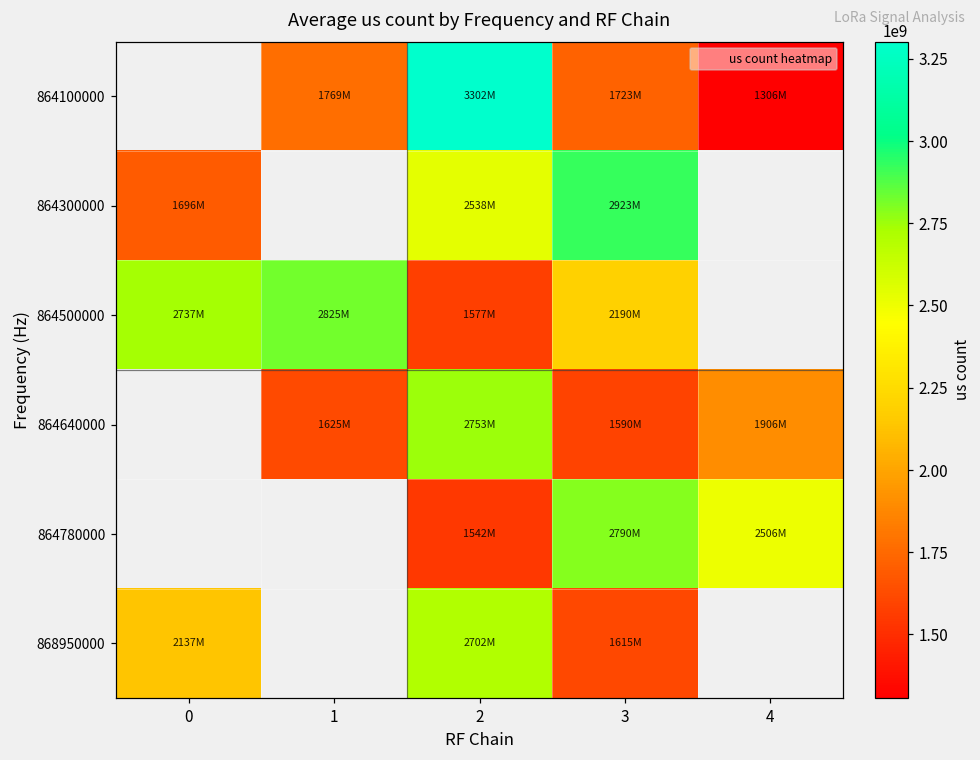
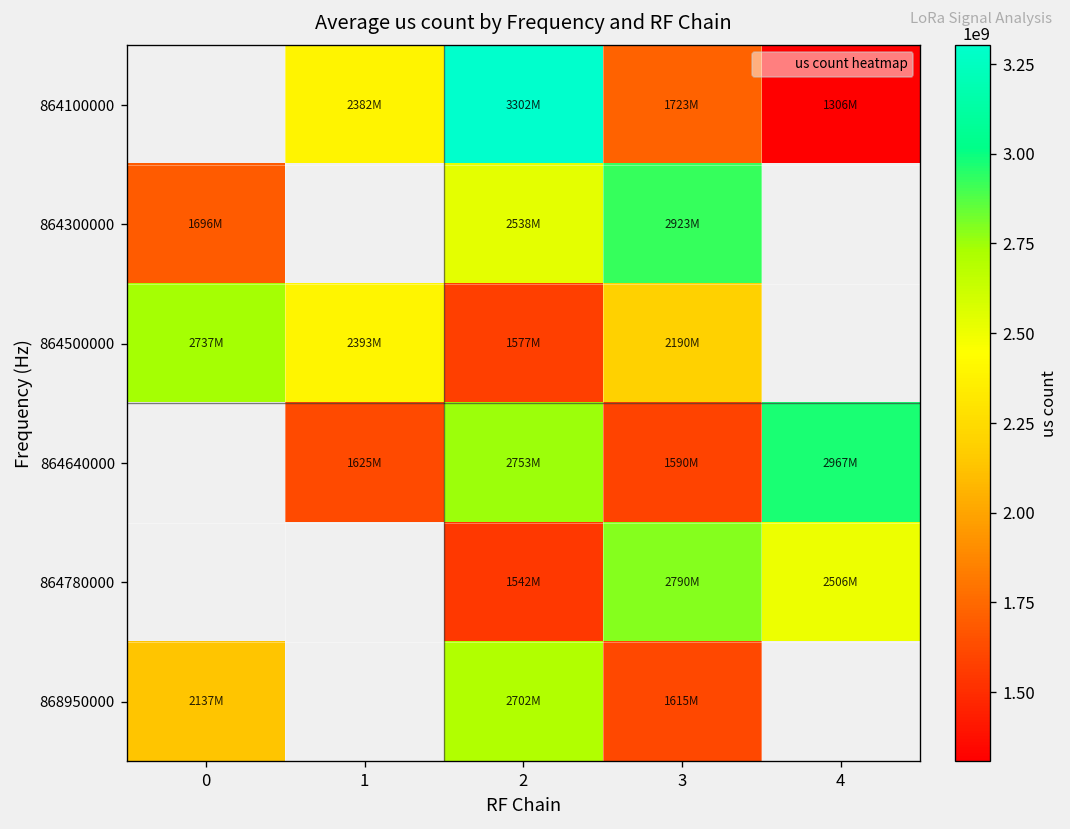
  {
    "864100000": {
-     "1": "1769M",
+     "1": "2382M",
      "2": "3302M",
      "3": "1723M",
      "4": "1306M"
    },
    "864300000": {
      "0": "1696M",
      "2": "2538M",
      "3": "2923M"
    },
    "864500000": {
      "0": "2737M",
-     "1": "2825M",
+     "1": "2393M",
      "2": "1577M",
      "3": "2190M"
    },
    "864640000": {
      "1": "1625M",
      "2": "2753M",
      "3": "1590M",
-     "4": "1906M"
+     "4": "2967M"
    },
    "864780000": {
      "2": "1542M",
      "3": "2790M",
      "4": "2506M"
    },
    "868950000": {
      "0": "2137M",
      "2": "2702M",
      "3": "1615M"
    }
  }
